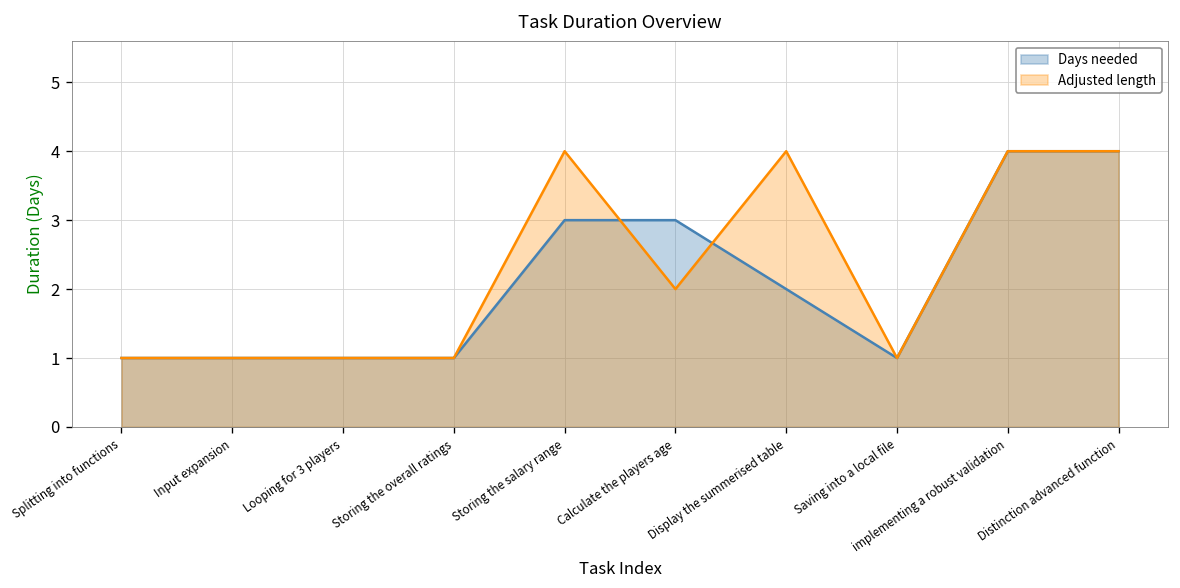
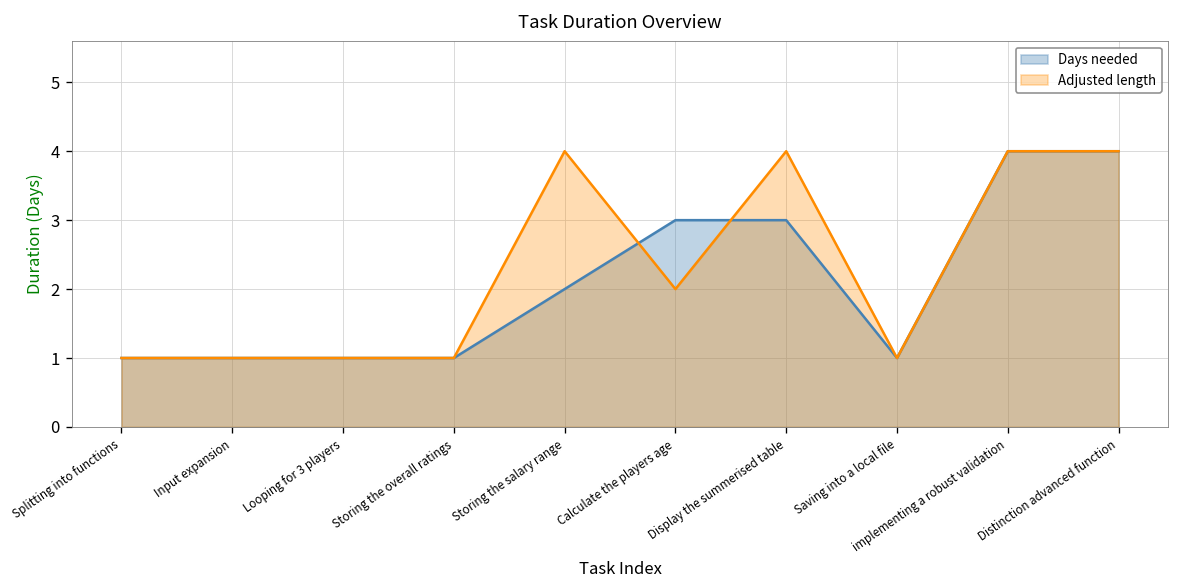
  {
    "Days needed": {
-     "Storing the salary range": 3,
+     "Storing the salary range": 2,
      "Calculate the players age": 3,
-     "Display the summerised table": 2
+     "Display the summerised table": 3
    },
    "Adjusted length": {
      "Storing the salary range": 4,
      "Calculate the players age": 2,
      "Display the summerised table": 4
    }
  }
